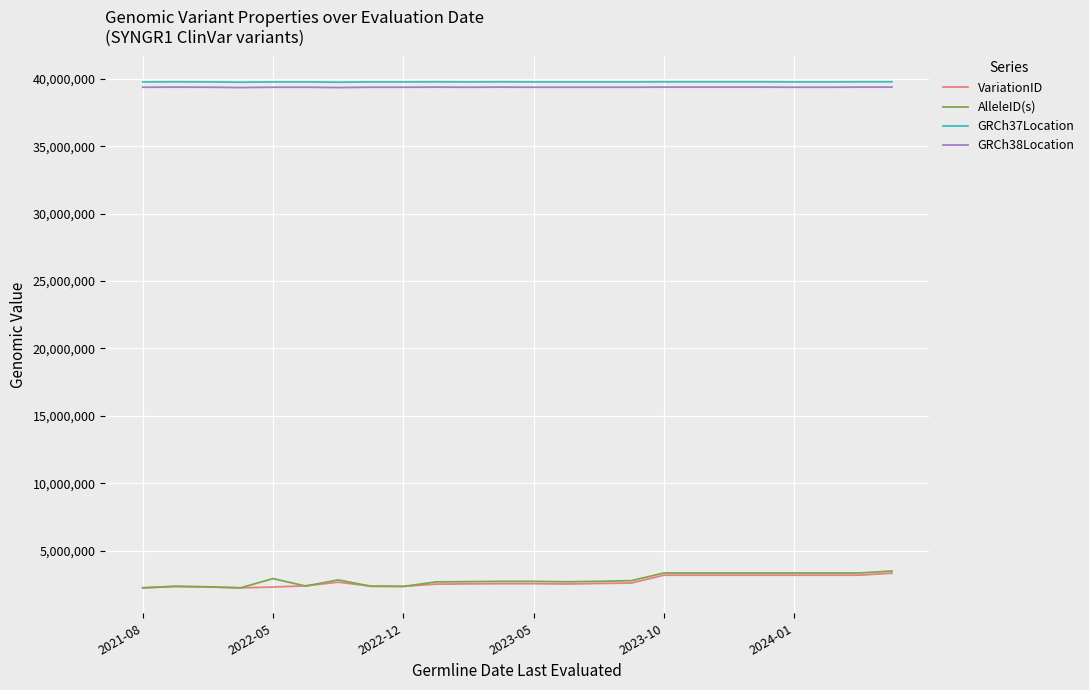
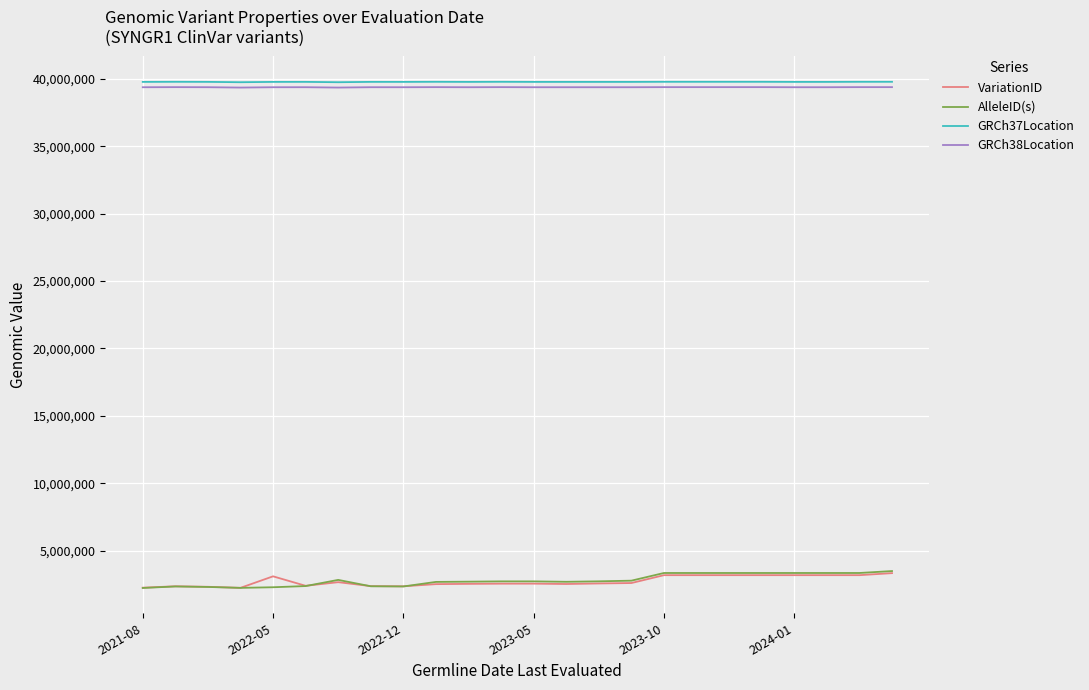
  {
    "VariationID": {
-     "2022-05": "2,300,000"
+     "2022-05": "3,100,000"
    },
    "AlleleID(s)": {
-     "2022-05": "2,900,000"
+     "2022-05": "2,300,000"
    },
    "GRCh37Location": {
      "2021-08": "39,800,000",
      "2022-05": "39,800,000",
      "2022-12": "39,800,000",
      "2023-05": "39,800,000",
      "2023-10": "39,800,000",
      "2024-01": "39,800,000"
    },
    "GRCh38Location": {
      "2021-08": "39,400,000",
      "2022-05": "39,400,000",
      "2022-12": "39,400,000",
      "2023-05": "39,400,000",
      "2023-10": "39,400,000",
      "2024-01": "39,400,000"
    }
  }
